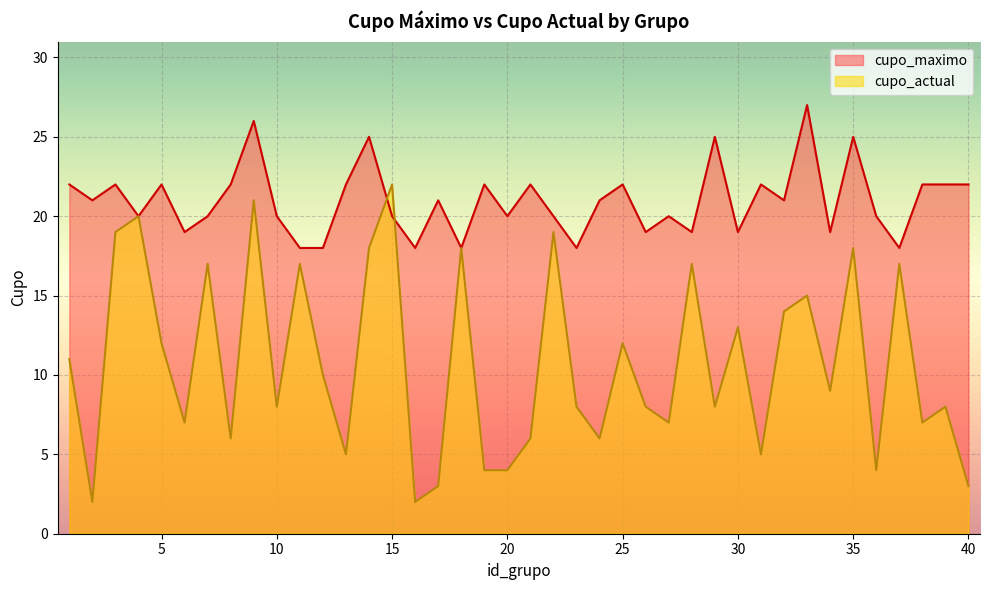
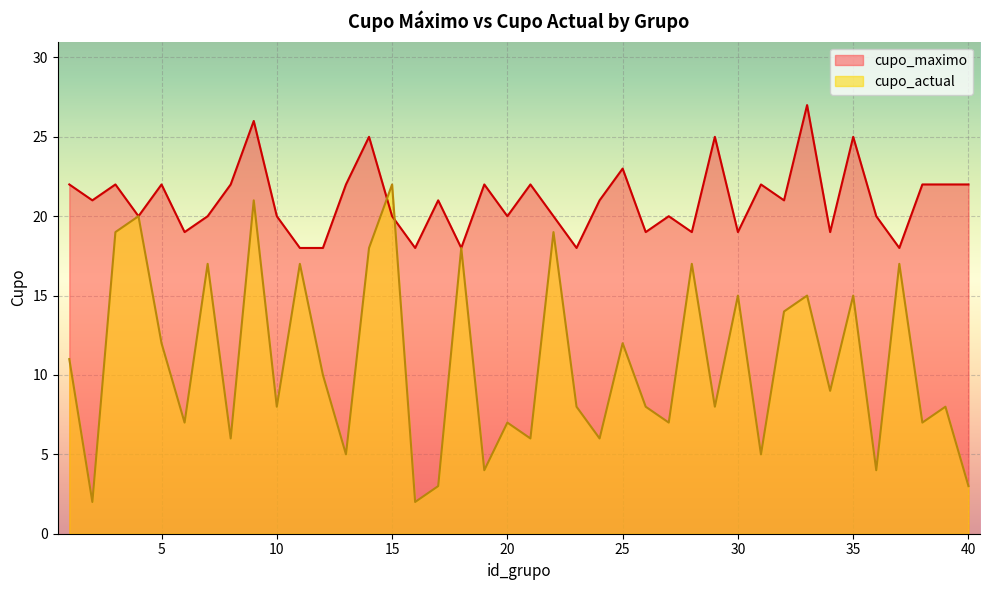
  {
    "cupo_maximo": {
      "5": 22,
      "10": 20,
      "15": 20,
      "20": 20,
-     "25": 22,
+     "25": 23,
      "30": 19,
      "35": 25,
      "40": 22
    },
    "cupo_actual": {
      "5": 12,
      "10": 8,
      "15": 22,
-     "20": 4,
+     "20": 7,
      "25": 12,
-     "30": 13,
-     "35": 18,
+     "30": 15,
+     "35": 15,
      "40": 3
    }
  }
